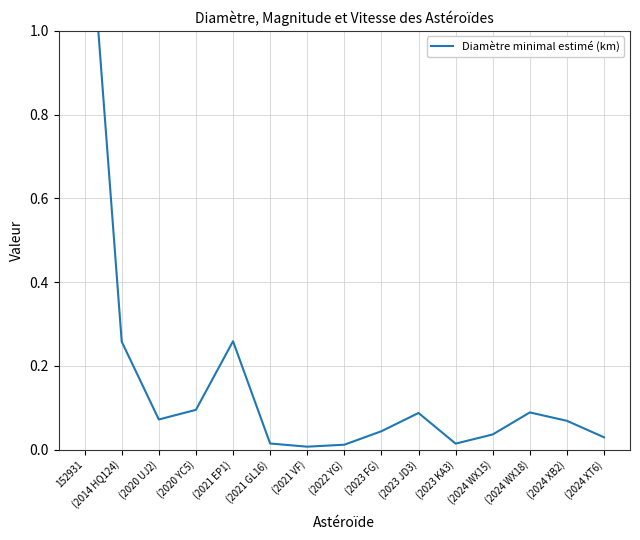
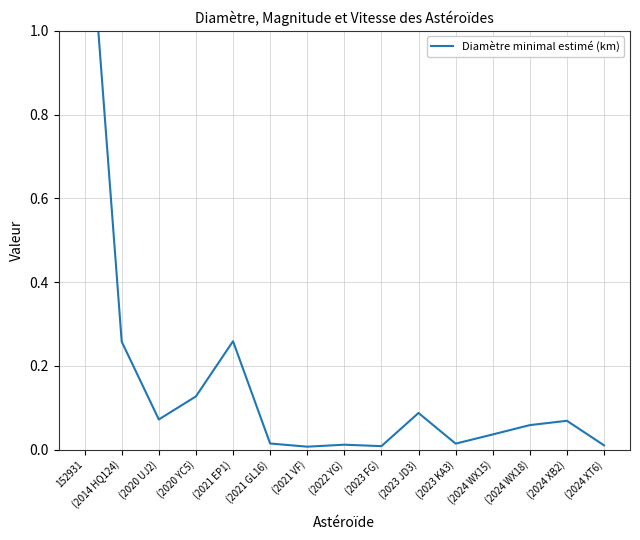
  {
    "(2014 HQ124)": 0.26,
    "(2020 UJ2)": 0.07,
-   "(2020 YC5)": 0.10,
+   "(2020 YC5)": 0.13,
    "(2021 EP1)": 0.26,
    "(2021 GL16)": 0.01,
    "(2021 VF)": 0.01,
    "(2022 YG)": 0.01,
-   "(2023 FG)": 0.04,
+   "(2023 FG)": 0.01,
    "(2023 JD3)": 0.09,
    "(2023 KA3)": 0.01,
    "(2024 WX15)": 0.04,
-   "(2024 WX18)": 0.09,
+   "(2024 WX18)": 0.06,
    "(2024 XB2)": 0.07,
-   "(2024 XT6)": 0.03
+   "(2024 XT6)": 0.01
  }
